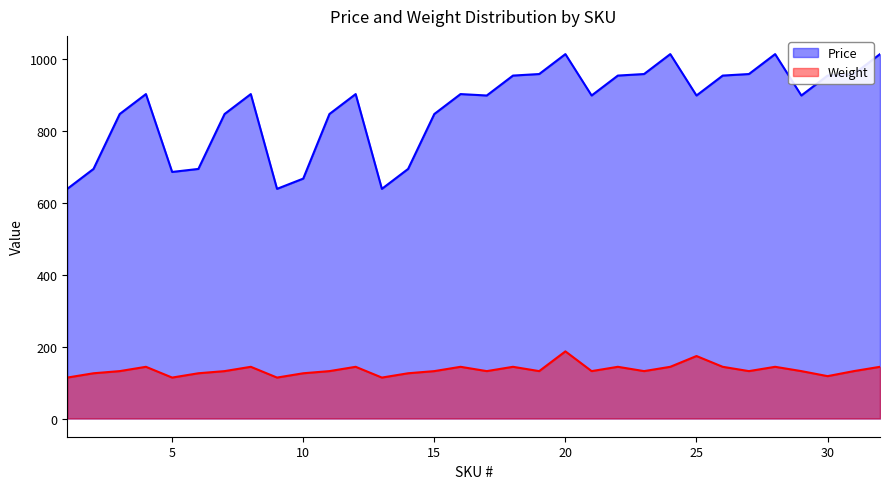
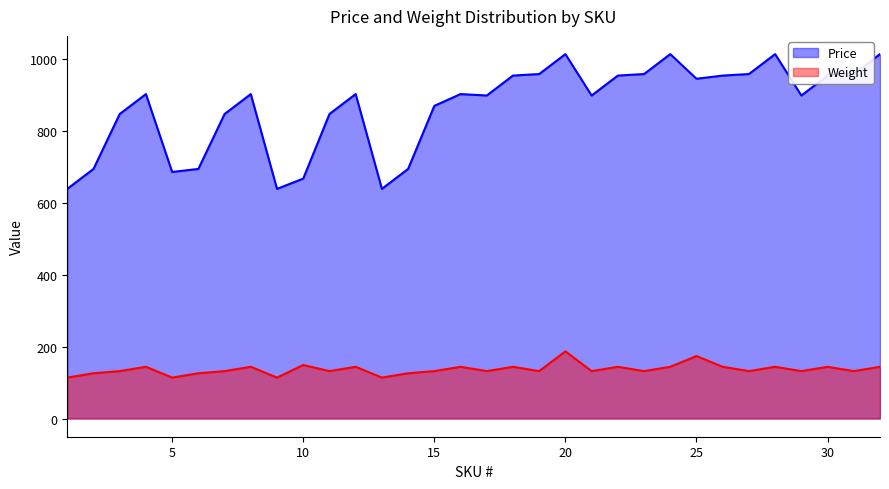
  {
    "Price": {
      "5": 690,
      "10": 670,
-     "15": 850,
+     "15": 870,
      "20": 1010,
-     "25": 900
+     "25": 950
    },
    "Weight": {
      "5": 110,
-     "10": 130,
+     "10": 150,
      "15": 130,
      "20": 190,
      "25": 170,
-     "30": 120
+     "30": 140
    }
  }
